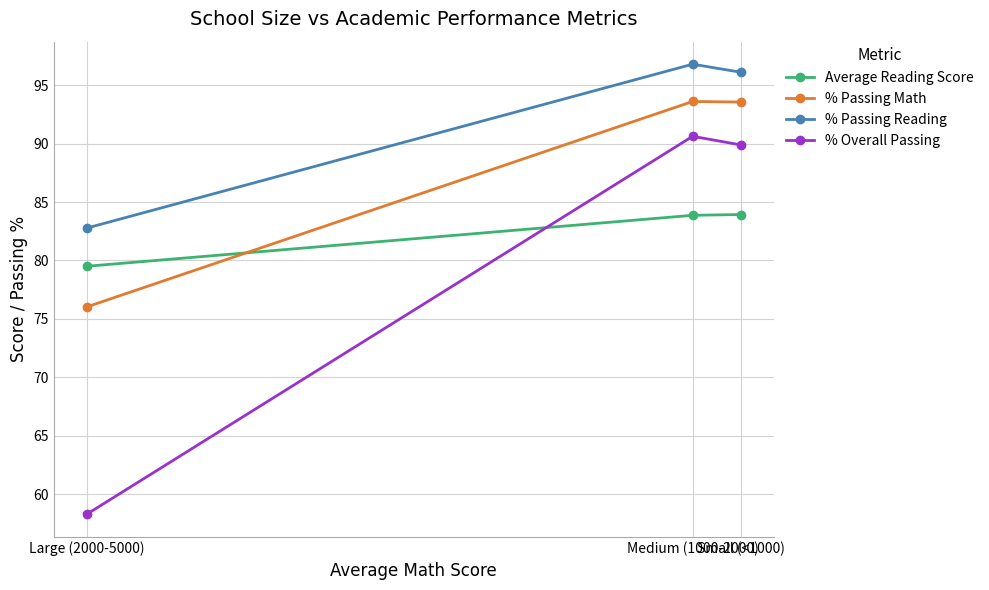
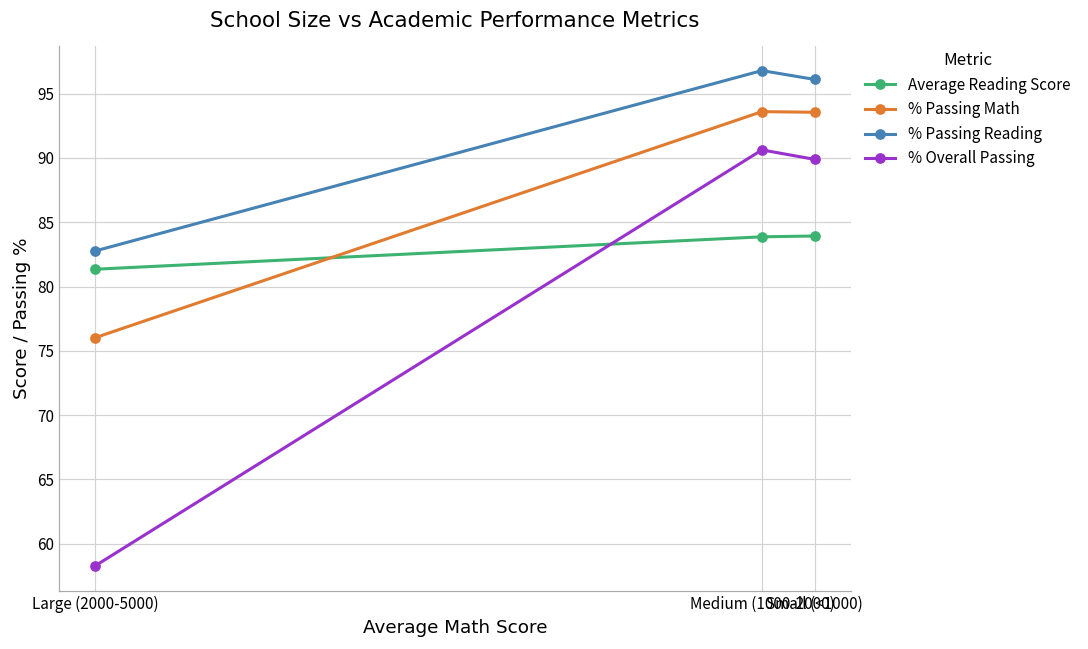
  {
    "Average Reading Score": {
-     "Large (2000-5000)": 79.5
+     "Large (2000-5000)": 81.3
    },
    "% Passing Math": {
      "Large (2000-5000)": 76.0
    },
    "% Passing Reading": {
      "Large (2000-5000)": 82.8
    },
    "% Overall Passing": {
      "Large (2000-5000)": 58.3
    }
  }
